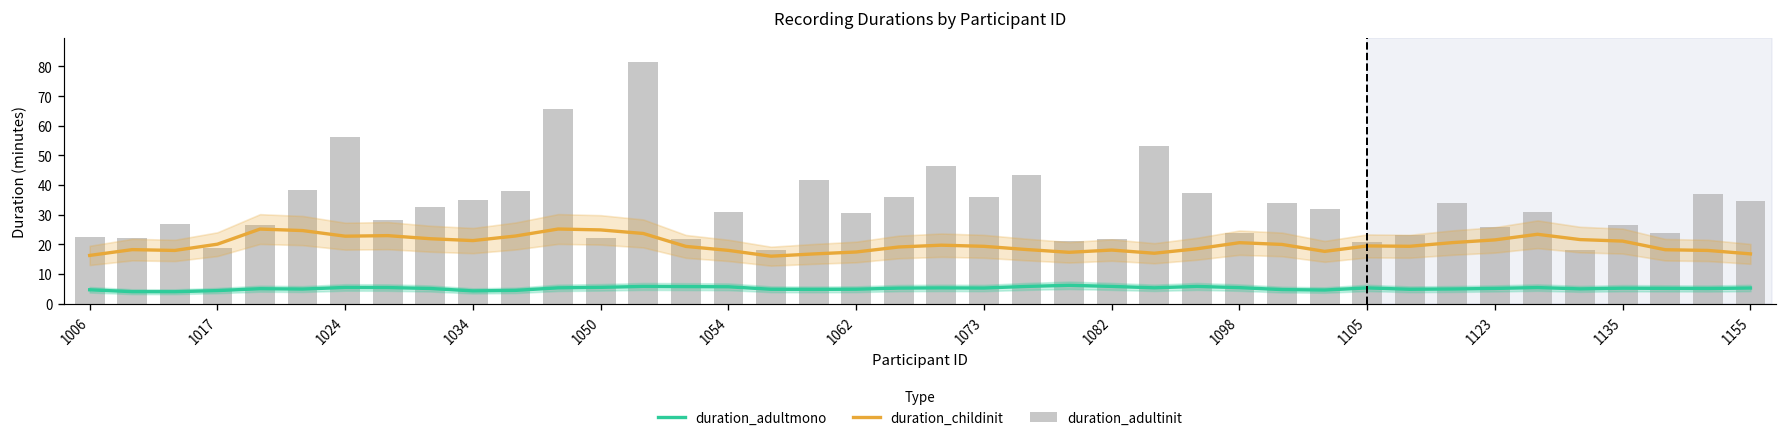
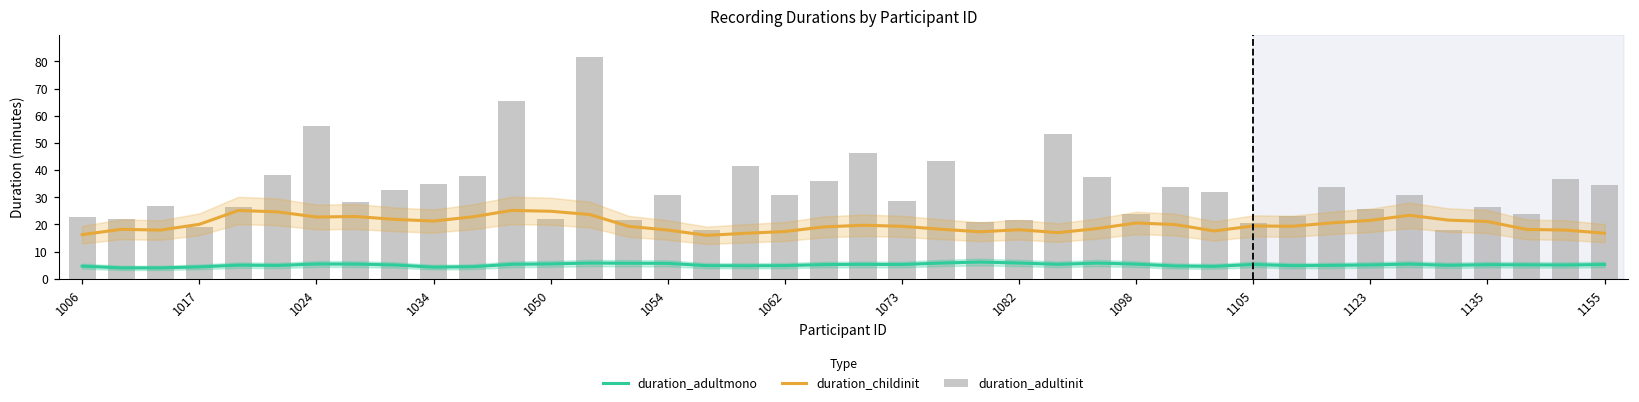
  {
    "duration_adultinit": {
      "1006": 23,
      "1017": 19,
      "1024": 56,
      "1034": 35,
      "1050": 22,
      "1054": 31,
      "1062": 31,
-     "1073": 36,
+     "1073": 29,
      "1082": 22,
      "1098": 24,
      "1105": 21,
      "1123": 26,
      "1135": 27,
      "1155": 35
    }
  }
